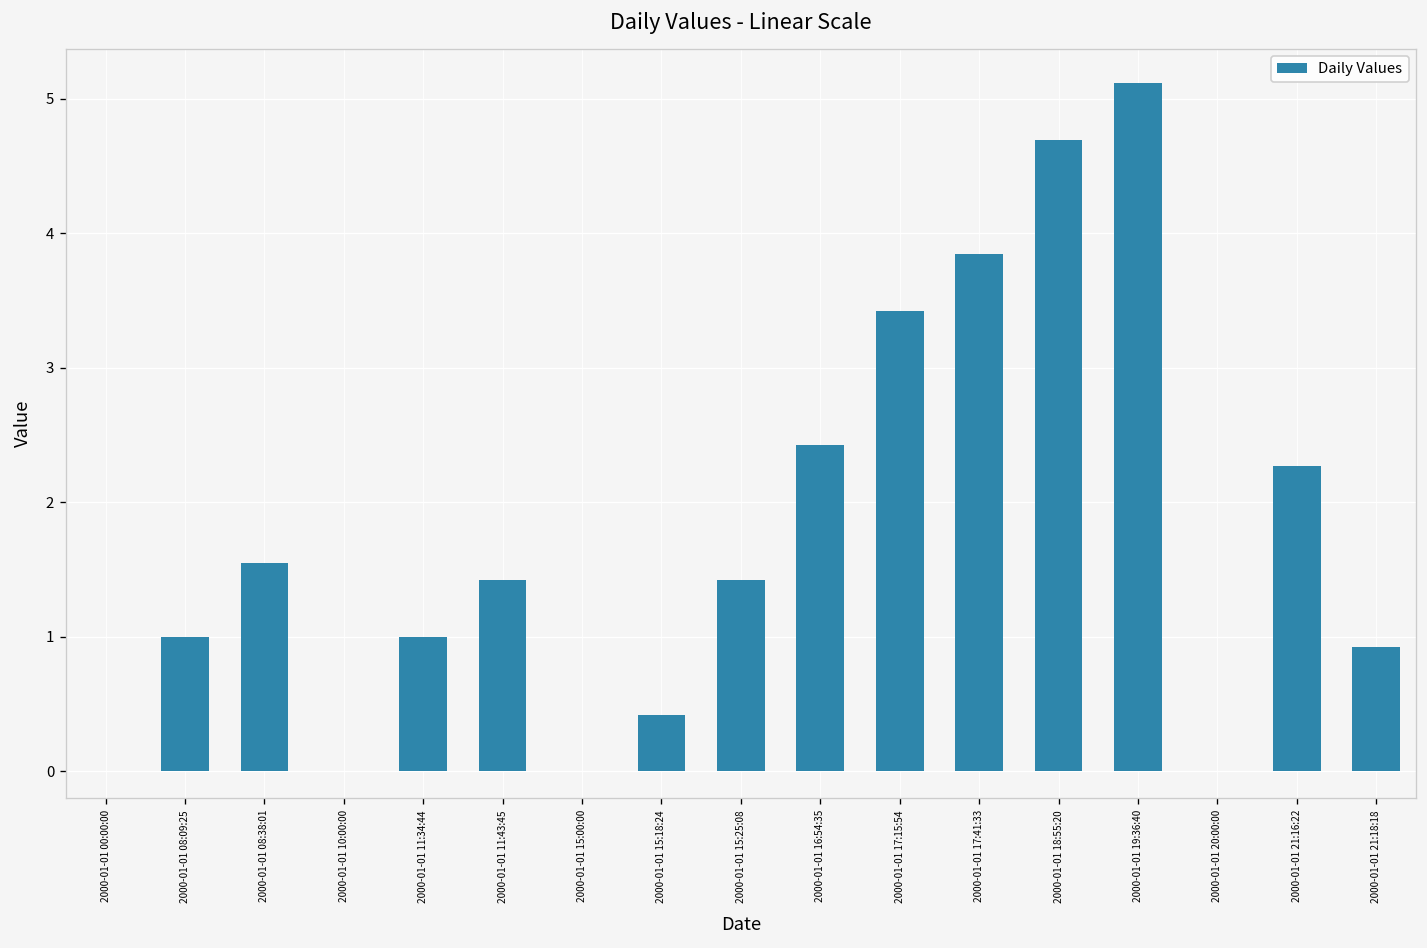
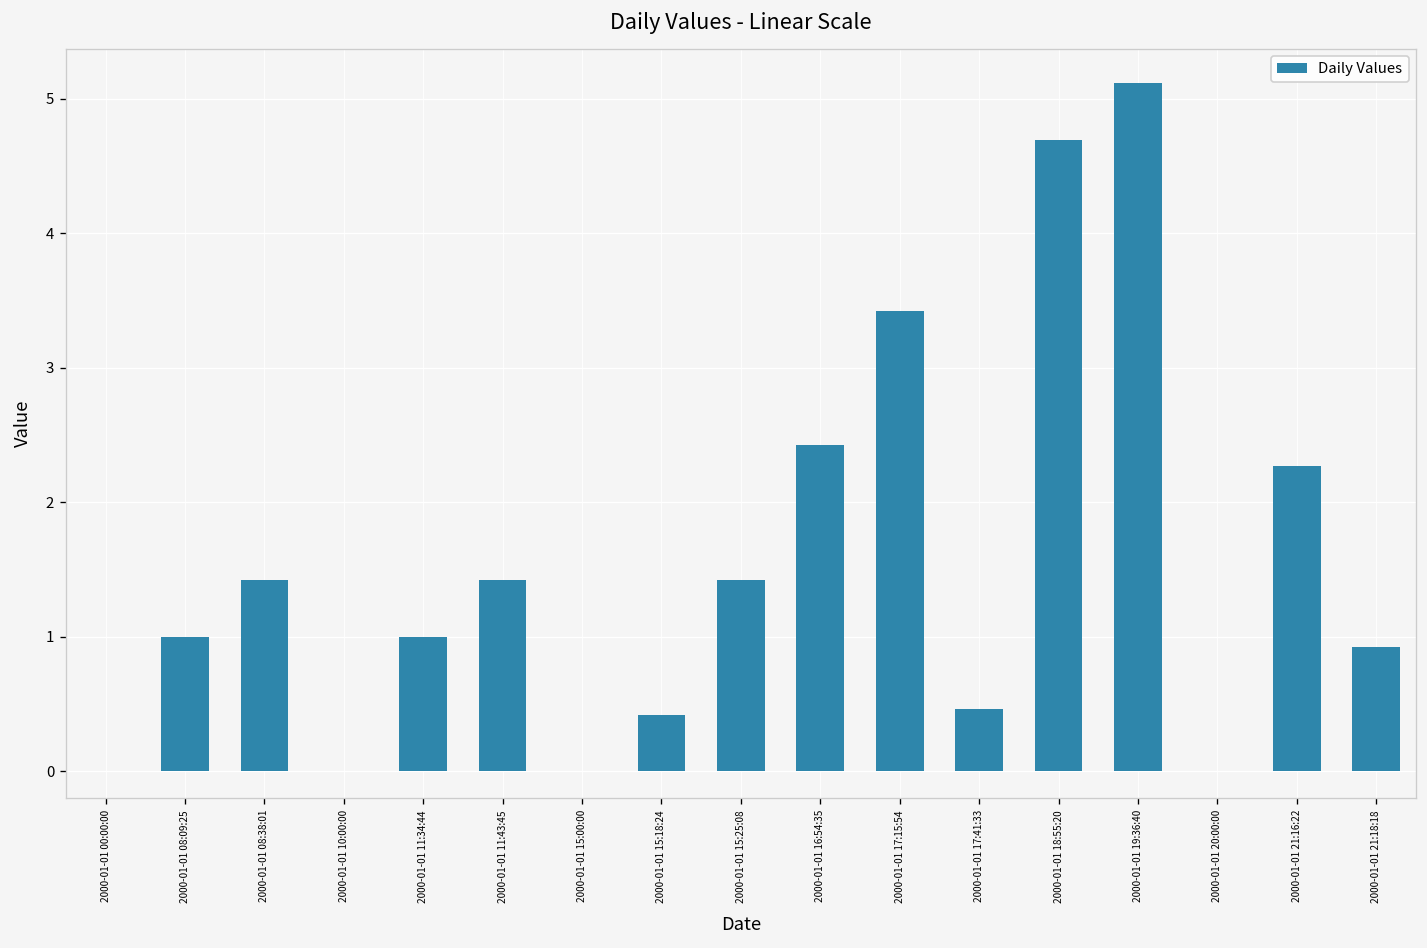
  {
    "2000-01-01 00:00:00": 0.00,
    "2000-01-01 08:09:25": 1.00,
-   "2000-01-01 08:38:01": 1.55,
+   "2000-01-01 08:38:01": 1.42,
    "2000-01-01 10:00:00": 0.00,
    "2000-01-01 11:34:44": 1.00,
    "2000-01-01 11:43:45": 1.42,
    "2000-01-01 15:00:00": 0.00,
    "2000-01-01 15:18:24": 0.42,
    "2000-01-01 15:25:08": 1.42,
    "2000-01-01 16:54:35": 2.42,
    "2000-01-01 17:15:54": 3.42,
-   "2000-01-01 17:41:33": 3.85,
+   "2000-01-01 17:41:33": 0.46,
    "2000-01-01 18:55:20": 4.69,
    "2000-01-01 19:36:40": 5.12,
    "2000-01-01 20:00:00": 0.00,
    "2000-01-01 21:16:22": 2.27,
    "2000-01-01 21:18:18": 0.92
  }
